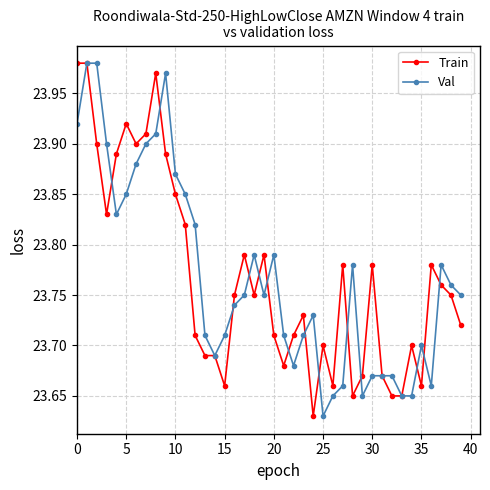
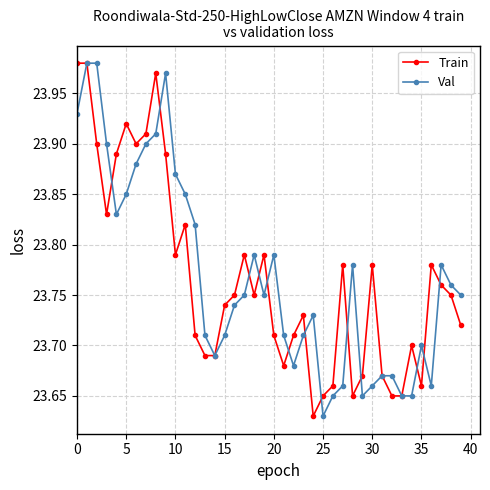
  {
    "Train": {
      "0": 23.98,
      "5": 23.92,
-     "10": 23.85,
-     "15": 23.66,
+     "10": 23.79,
+     "15": 23.74,
      "20": 23.71,
-     "25": 23.70,
+     "25": 23.65,
      "30": 23.78,
      "35": 23.66
    },
    "Val": {
-     "0": 23.92,
+     "0": 23.93,
      "5": 23.85,
      "10": 23.87,
      "15": 23.71,
      "20": 23.79,
      "25": 23.63,
-     "30": 23.67,
+     "30": 23.66,
      "35": 23.70
    }
  }
